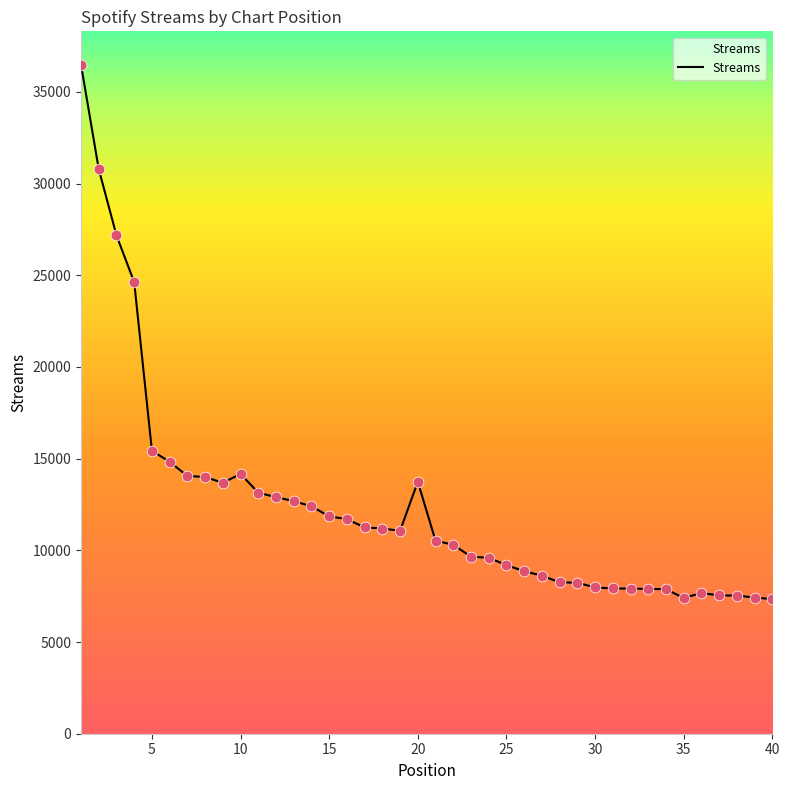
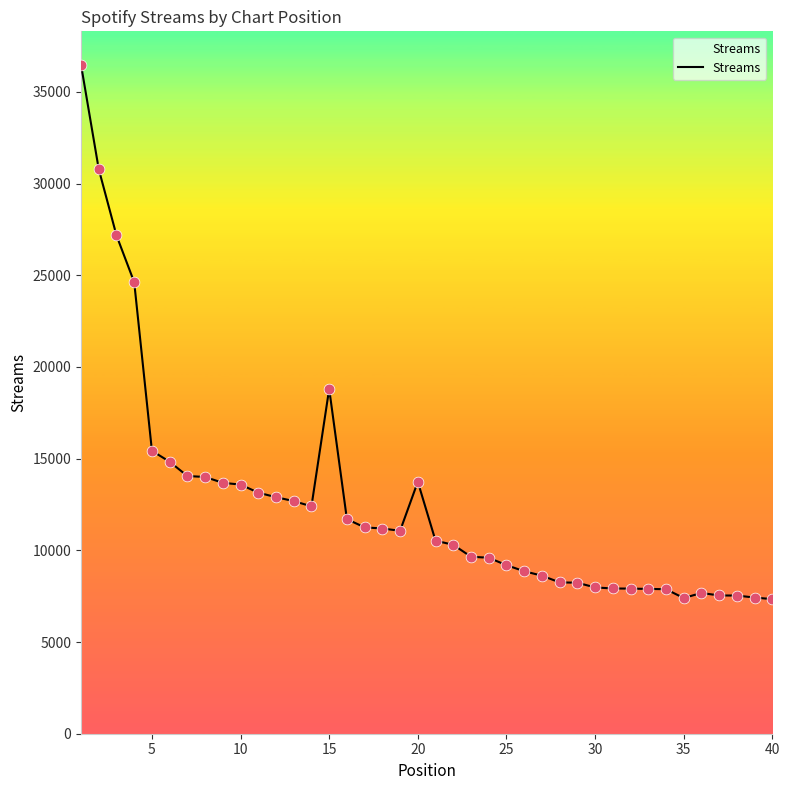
  {
    "5": 15400,
-   "10": 14200,
-   "15": 11900,
+   "10": 13600,
+   "15": 18800,
    "20": 13700,
    "25": 9200,
    "30": 8000,
    "35": 7400,
    "40": 7300
  }
